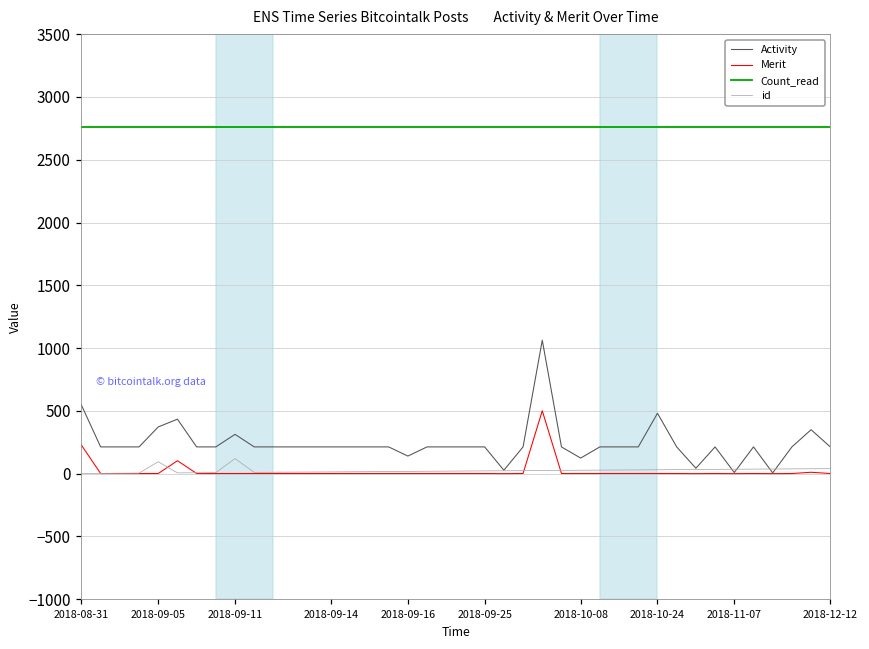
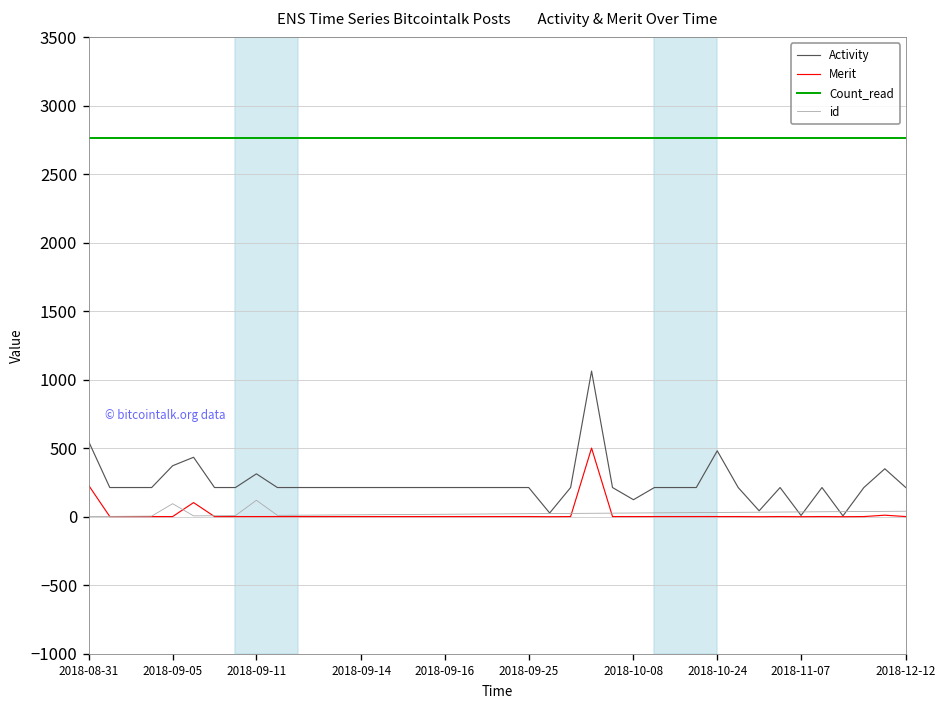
  {
    "Activity": {
      "2018-08-31": 550,
      "2018-09-05": 370,
      "2018-09-11": 310,
-     "2018-09-16": 140,
+     "2018-09-16": 210,
      "2018-10-08": 120,
      "2018-10-24": 480
    },
    "Merit": {
      "2018-08-31": 230,
      "2018-09-05": 0,
      "2018-09-11": 0,
      "2018-10-08": 0,
      "2018-10-24": 0
    },
    "Count_read": {
      "2018-08-31": 2760,
      "2018-09-05": 2760,
      "2018-09-11": 2760,
      "2018-09-16": 2760,
      "2018-10-08": 2760,
      "2018-10-24": 2760,
      "2018-11-07": 2760
    },
    "id": {
      "2018-08-31": 0,
      "2018-09-05": 100,
      "2018-09-11": 120,
      "2018-10-08": 30,
      "2018-10-24": 30,
      "2018-11-07": 40
    }
  }
